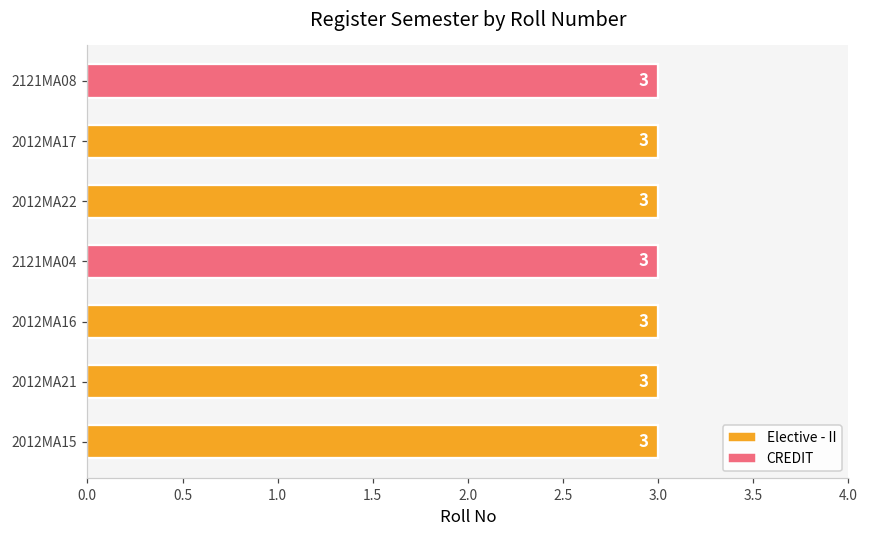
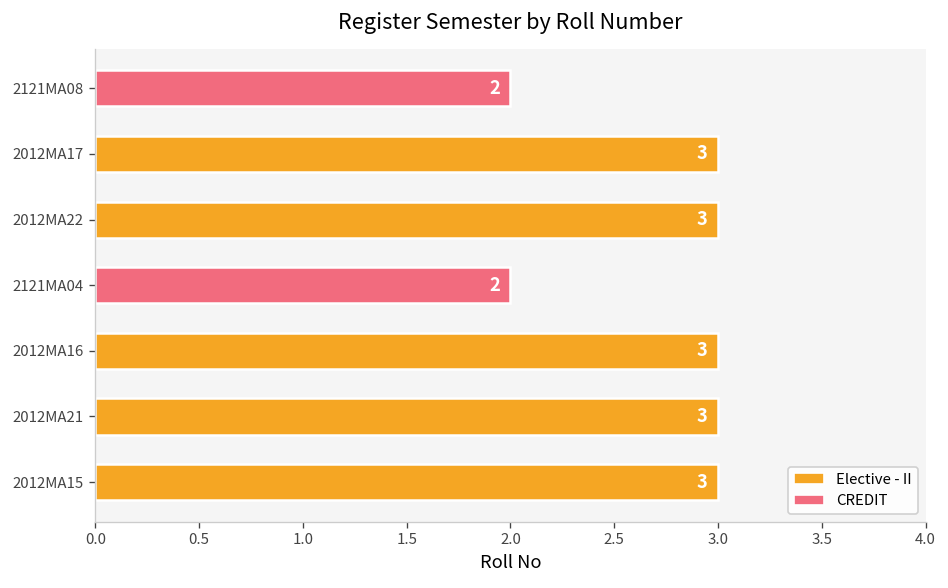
  {
-   "2121MA08": 3,
+   "2121MA08": 2,
    "2012MA17": 3,
    "2012MA22": 3,
-   "2121MA04": 3,
+   "2121MA04": 2,
    "2012MA16": 3,
    "2012MA21": 3,
    "2012MA15": 3
  }
